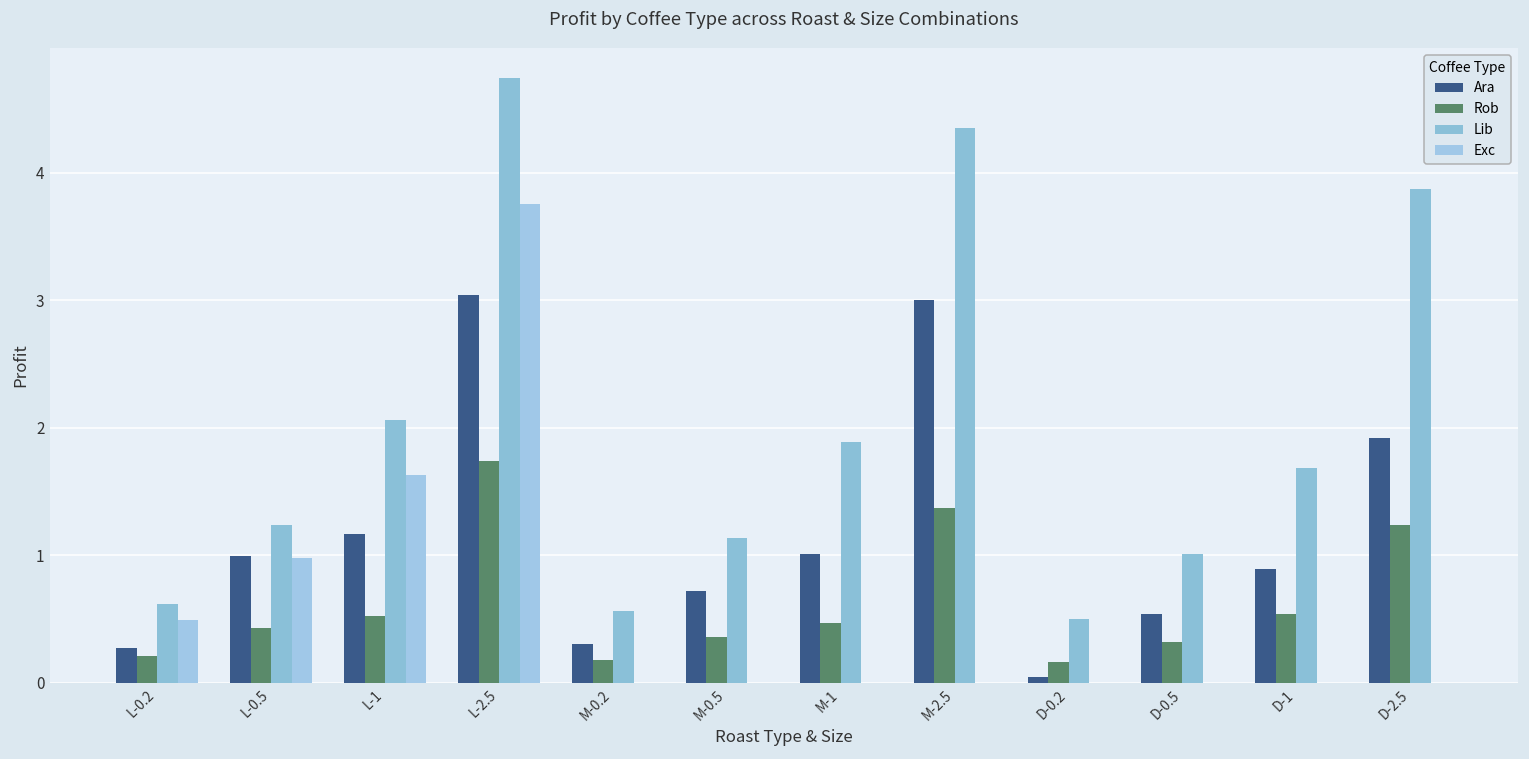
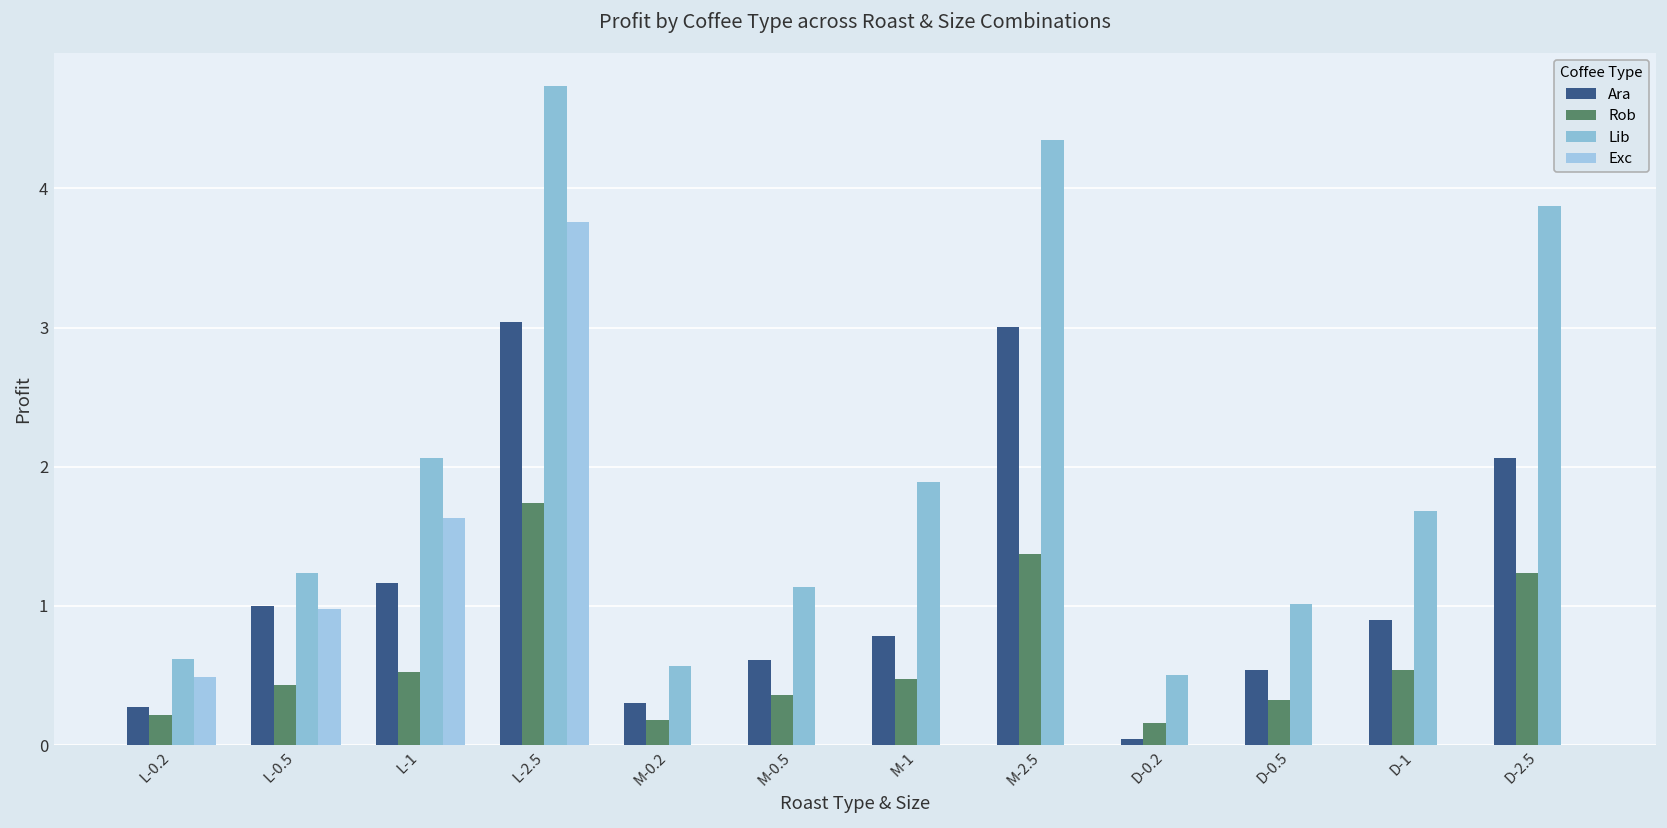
  {
    "Ara": {
      "L-0.2": 0.27,
      "L-0.5": 1.00,
      "L-1": 1.17,
      "L-2.5": 3.04,
      "M-0.2": 0.30,
-     "M-0.5": 0.72,
-     "M-1": 1.01,
+     "M-0.5": 0.61,
+     "M-1": 0.78,
      "M-2.5": 3.00,
      "D-0.2": 0.04,
      "D-0.5": 0.54,
      "D-1": 0.90,
-     "D-2.5": 1.92
+     "D-2.5": 2.06
    },
    "Rob": {
      "L-0.2": 0.22,
      "L-0.5": 0.43,
      "L-1": 0.52,
      "L-2.5": 1.74,
      "M-0.2": 0.18,
      "M-0.5": 0.36,
      "M-1": 0.47,
      "M-2.5": 1.37,
      "D-0.2": 0.16,
      "D-0.5": 0.32,
      "D-1": 0.54,
      "D-2.5": 1.24
    }
  }
